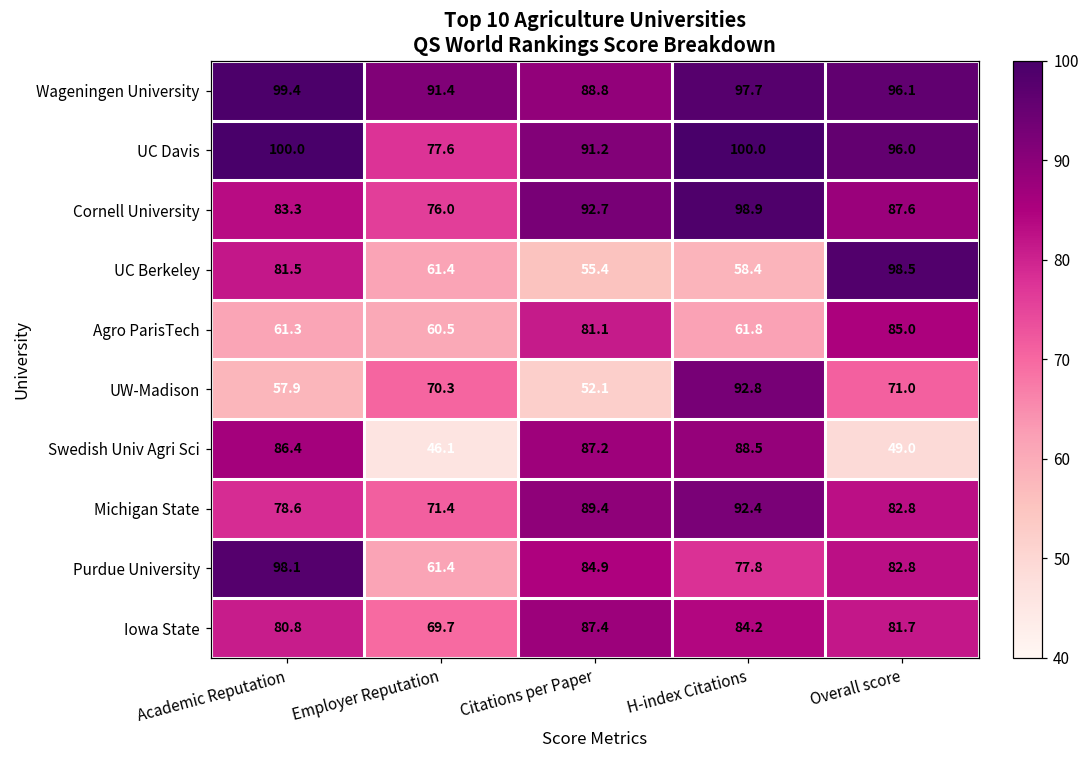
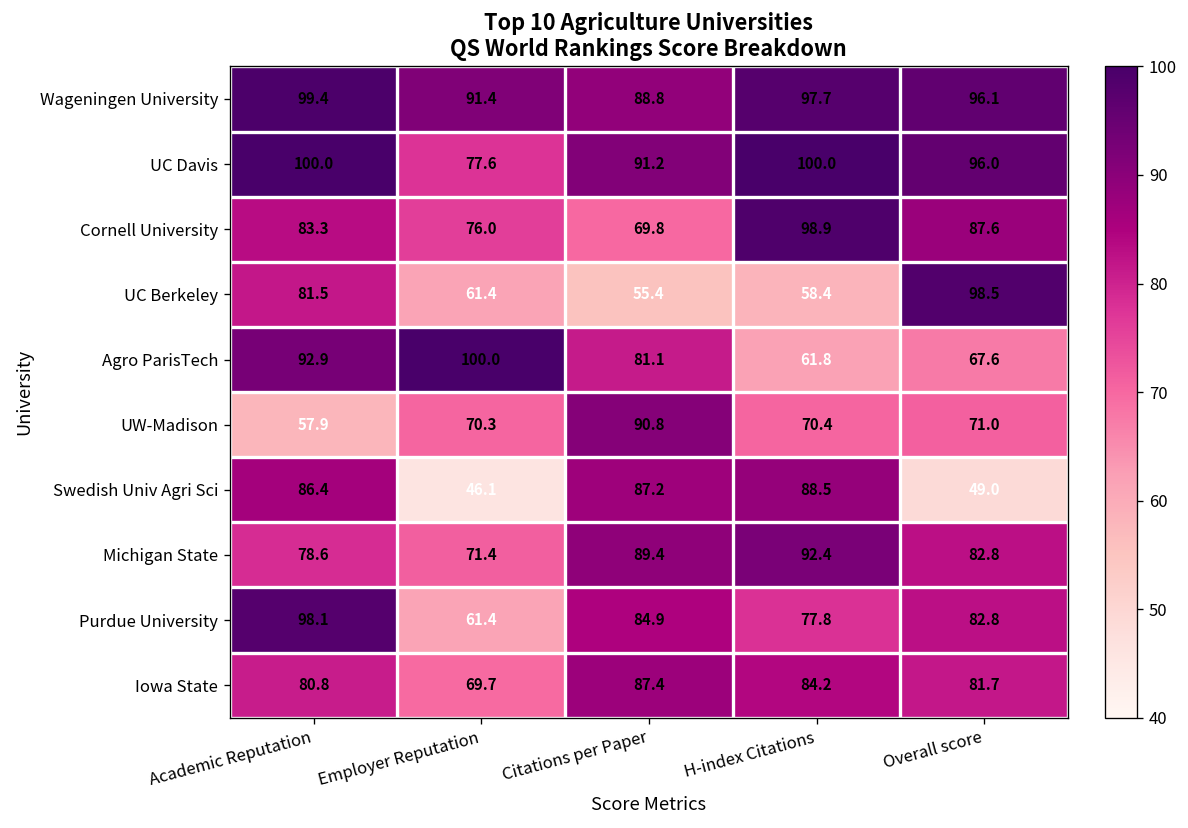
  {
    "Wageningen University": {
      "Academic Reputation": 99.4,
      "Employer Reputation": 91.4,
      "Citations per Paper": 88.8,
      "H-index Citations": 97.7,
      "Overall score": 96.1
    },
    "UC Davis": {
      "Academic Reputation": 100.0,
      "Employer Reputation": 77.6,
      "Citations per Paper": 91.2,
      "H-index Citations": 100.0,
      "Overall score": 96.0
    },
    "Cornell University": {
      "Academic Reputation": 83.3,
      "Employer Reputation": 76.0,
-     "Citations per Paper": 92.7,
+     "Citations per Paper": 69.8,
      "H-index Citations": 98.9,
      "Overall score": 87.6
    },
    "UC Berkeley": {
      "Academic Reputation": 81.5,
      "Employer Reputation": 61.4,
      "Citations per Paper": 55.4,
      "H-index Citations": 58.4,
      "Overall score": 98.5
    },
    "Agro ParisTech": {
-     "Academic Reputation": 61.3,
-     "Employer Reputation": 60.5,
+     "Academic Reputation": 92.9,
+     "Employer Reputation": 100.0,
      "Citations per Paper": 81.1,
      "H-index Citations": 61.8,
-     "Overall score": 85.0
+     "Overall score": 67.6
    },
    "UW-Madison": {
      "Academic Reputation": 57.9,
      "Employer Reputation": 70.3,
-     "Citations per Paper": 52.1,
-     "H-index Citations": 92.8,
+     "Citations per Paper": 90.8,
+     "H-index Citations": 70.4,
      "Overall score": 71.0
    },
    "Swedish Univ Agri Sci": {
      "Academic Reputation": 86.4,
      "Citations per Paper": 87.2,
      "H-index Citations": 88.5
    },
    "Michigan State": {
      "Academic Reputation": 78.6,
      "Employer Reputation": 71.4,
      "Citations per Paper": 89.4,
      "H-index Citations": 92.4,
      "Overall score": 82.8
    },
    "Purdue University": {
      "Academic Reputation": 98.1,
      "Employer Reputation": 61.4,
      "Citations per Paper": 84.9,
      "H-index Citations": 77.8,
      "Overall score": 82.8
    },
    "Iowa State": {
      "Academic Reputation": 80.8,
      "Employer Reputation": 69.7,
      "Citations per Paper": 87.4,
      "H-index Citations": 84.2,
      "Overall score": 81.7
    }
  }
